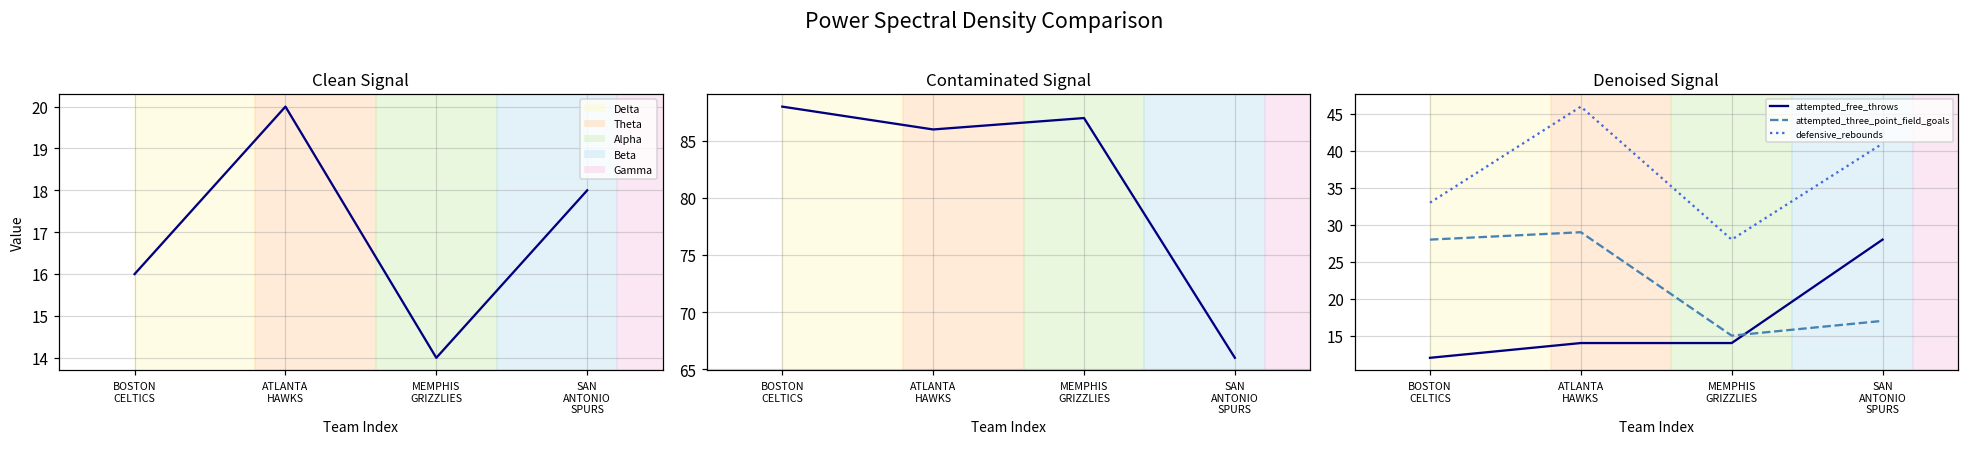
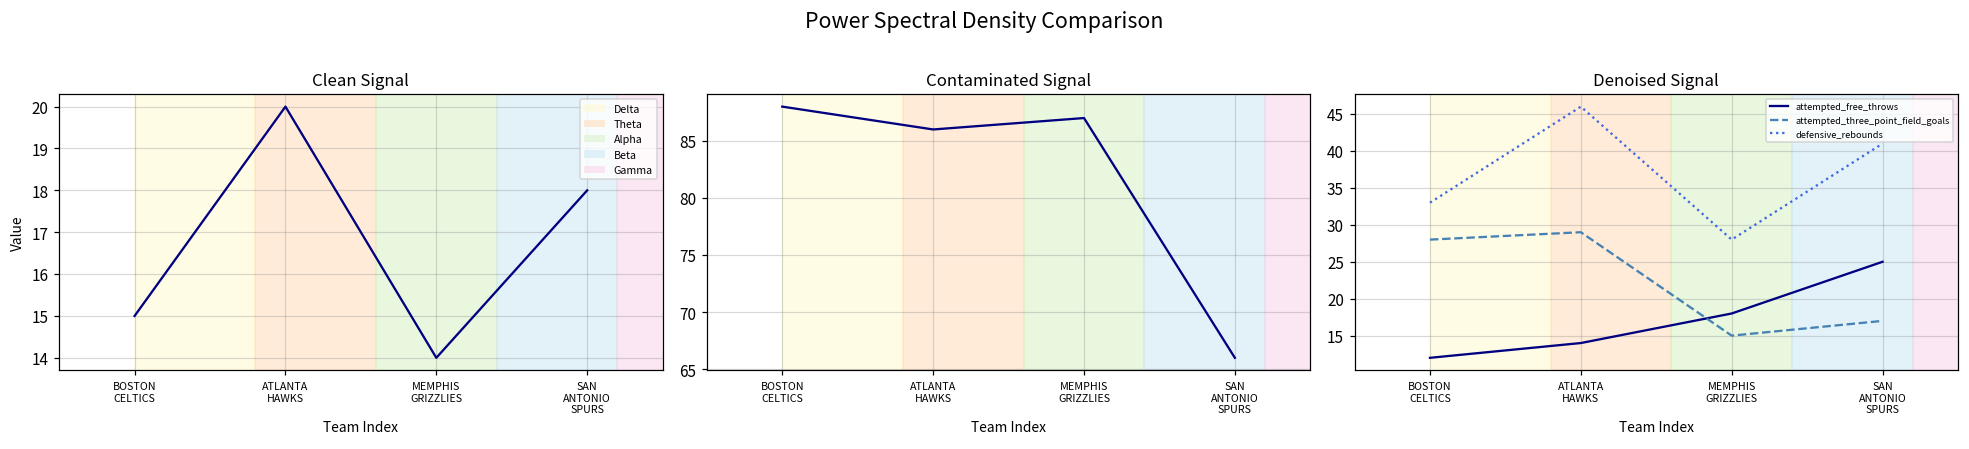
  {
    "Clean Signal": {
-     "BOSTON CELTICS": 16,
+     "BOSTON CELTICS": 15,
      "ATLANTA HAWKS": 20,
      "MEMPHIS GRIZZLIES": 14,
      "SAN ANTONIO SPURS": 18
    },
    "Contaminated Signal": {
      "BOSTON CELTICS": 88.0,
      "ATLANTA HAWKS": 86.0,
      "MEMPHIS GRIZZLIES": 87.0,
      "SAN ANTONIO SPURS": 66.0
    },
    "Denoised Signal": {
      "attempted_free_throws": {
        "BOSTON CELTICS": 12,
        "ATLANTA HAWKS": 14,
-       "MEMPHIS GRIZZLIES": 14,
-       "SAN ANTONIO SPURS": 28
+       "MEMPHIS GRIZZLIES": 18,
+       "SAN ANTONIO SPURS": 25
      }
    }
  }
